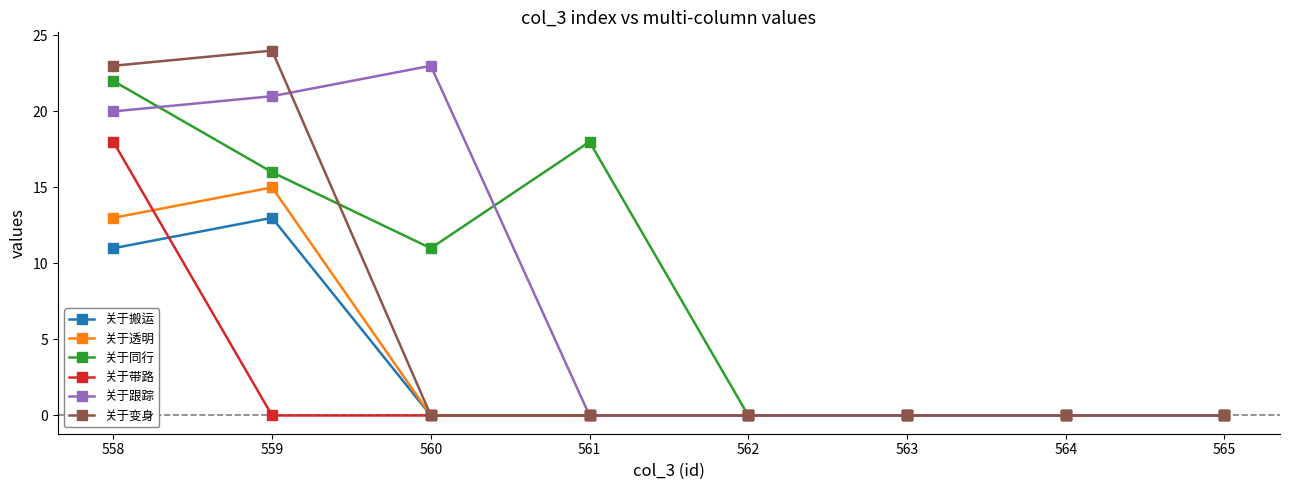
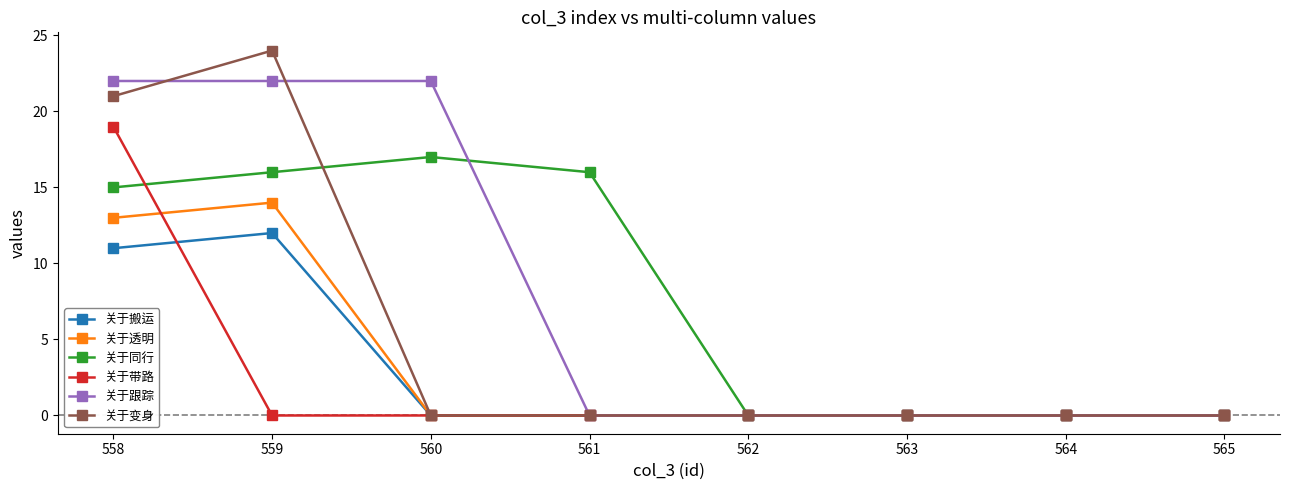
  {
    "关于搬运": {
      "558": 11,
-     "559": 13
+     "559": 12
    },
    "关于透明": {
      "558": 13,
-     "559": 15
+     "559": 14
    },
    "关于同行": {
-     "558": 22,
+     "558": 15,
      "559": 16,
-     "560": 11,
-     "561": 18
+     "560": 17,
+     "561": 16
    },
    "关于带路": {
-     "558": 18,
+     "558": 19,
      "559": 0
    },
    "关于跟踪": {
-     "558": 20,
-     "559": 21,
-     "560": 23
+     "558": 22,
+     "559": 22,
+     "560": 22
    },
    "关于变身": {
-     "558": 23,
+     "558": 21,
      "559": 24
    }
  }
